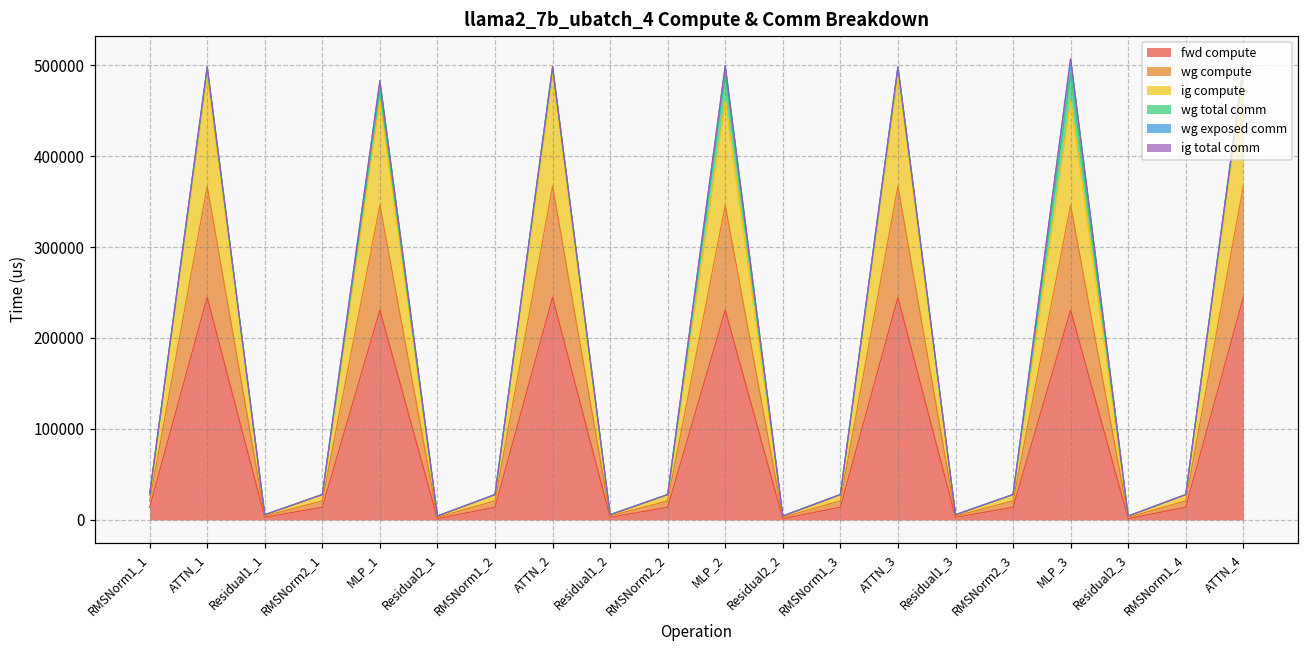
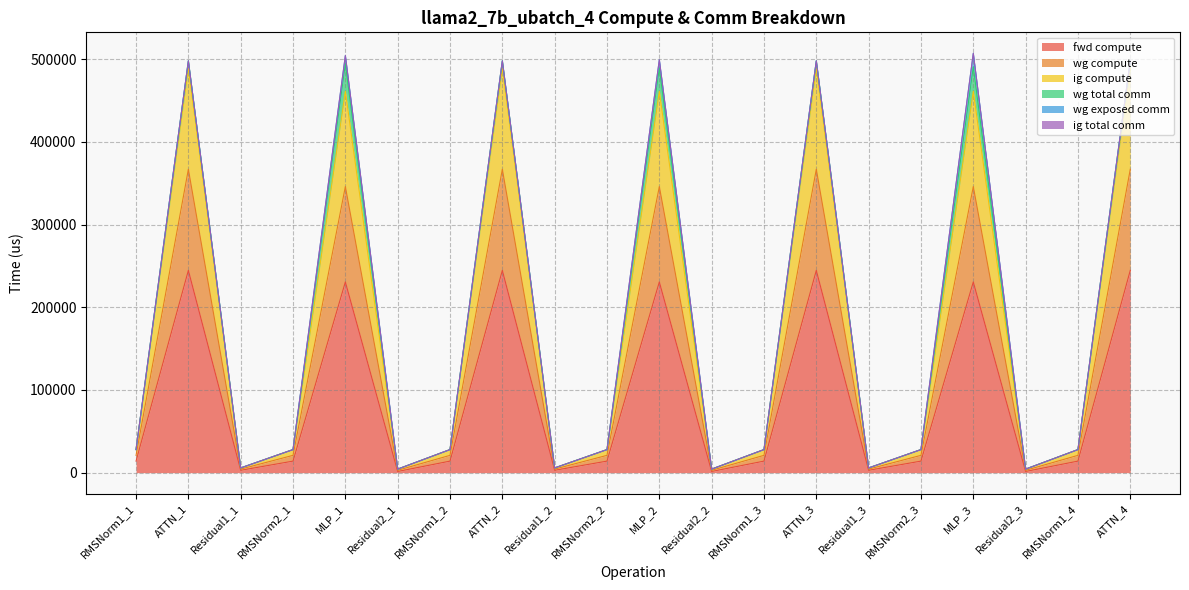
  {
    "ig compute": {
      "ATTN_1": 120000,
      "MLP_1": 120000,
      "ATTN_2": 120000,
      "MLP_2": 120000,
      "ATTN_3": 120000,
      "MLP_3": 120000
    },
    "wg total comm": {
-     "MLP_1": 10000,
+     "MLP_1": 30000,
      "MLP_2": 30000,
      "MLP_3": 30000
    }
  }
